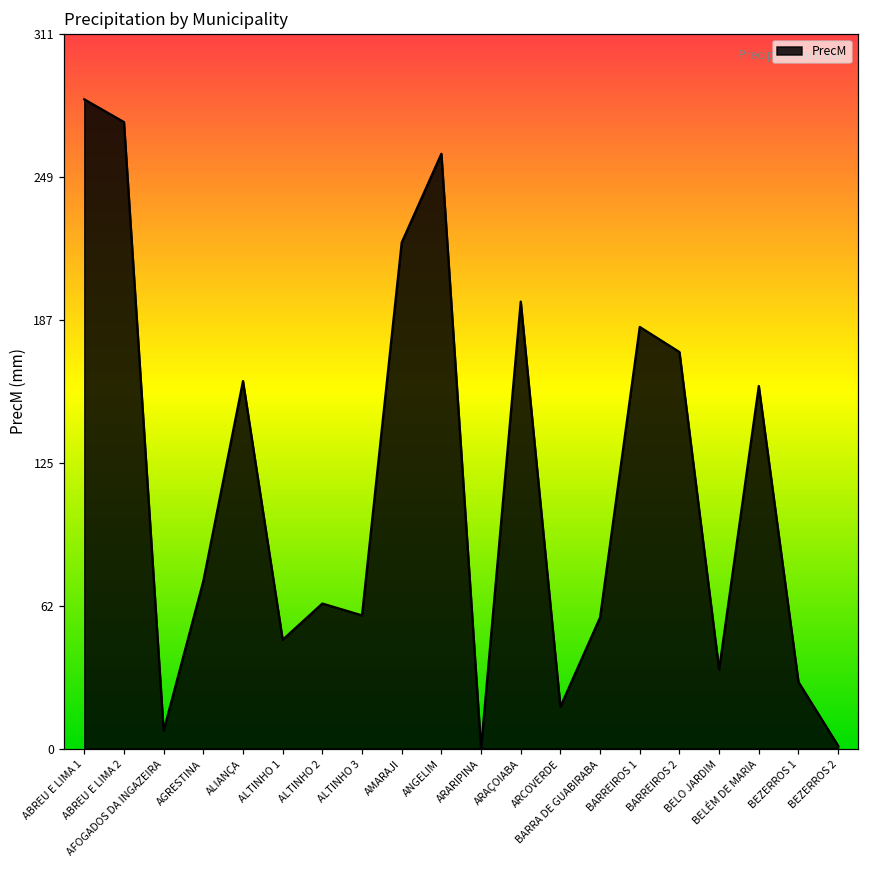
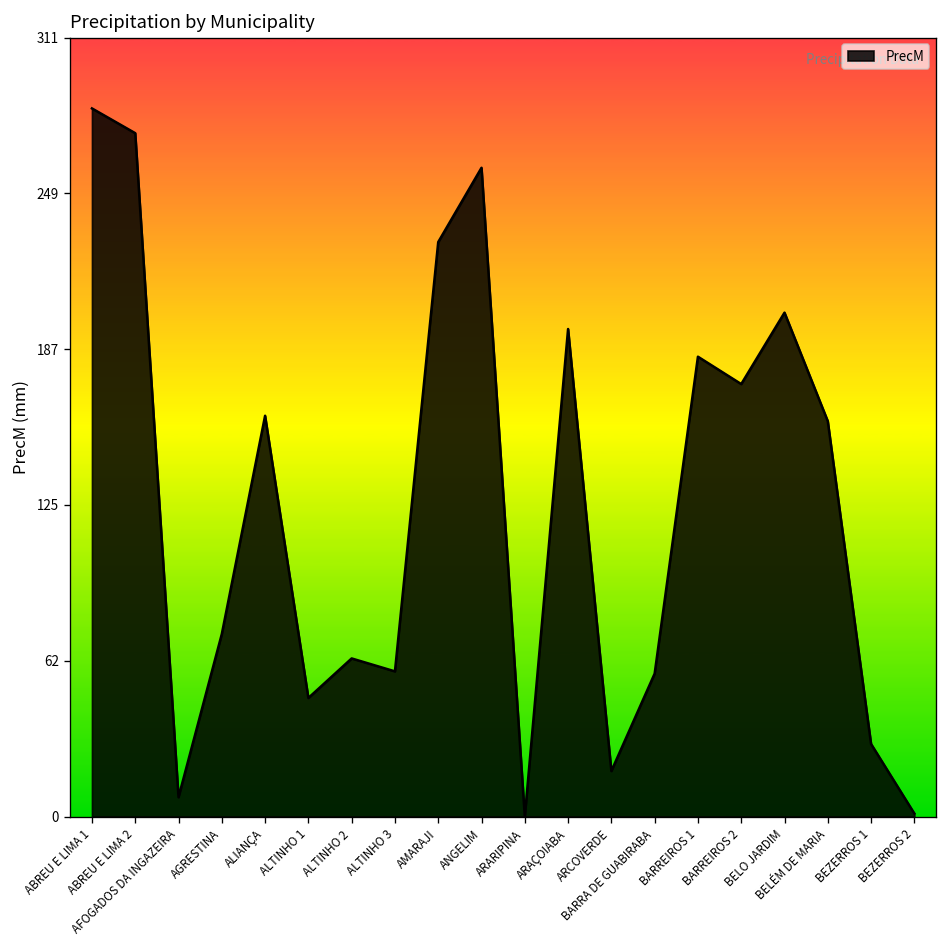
  {
    "ABREU E LIMA 1": 283,
    "ABREU E LIMA 2": 273,
    "AFOGADOS DA INGAZEIRA": 8,
    "AGRESTINA": 73,
    "ALIANÇA": 160,
    "ALTINHO 1": 47,
    "ALTINHO 2": 63,
    "ALTINHO 3": 58,
-   "AMARAJI": 221,
+   "AMARAJI": 230,
    "ANGELIM": 259,
    "ARARIPINA": 0,
    "ARAÇOIABA": 195,
    "ARCOVERDE": 18,
    "BARRA DE GUABIRABA": 57,
    "BARREIROS 1": 184,
    "BARREIROS 2": 173,
-   "BELO JARDIM": 34,
+   "BELO JARDIM": 201,
    "BELÉM DE MARIA": 158,
    "BEZERROS 1": 29,
    "BEZERROS 2": 1
  }
